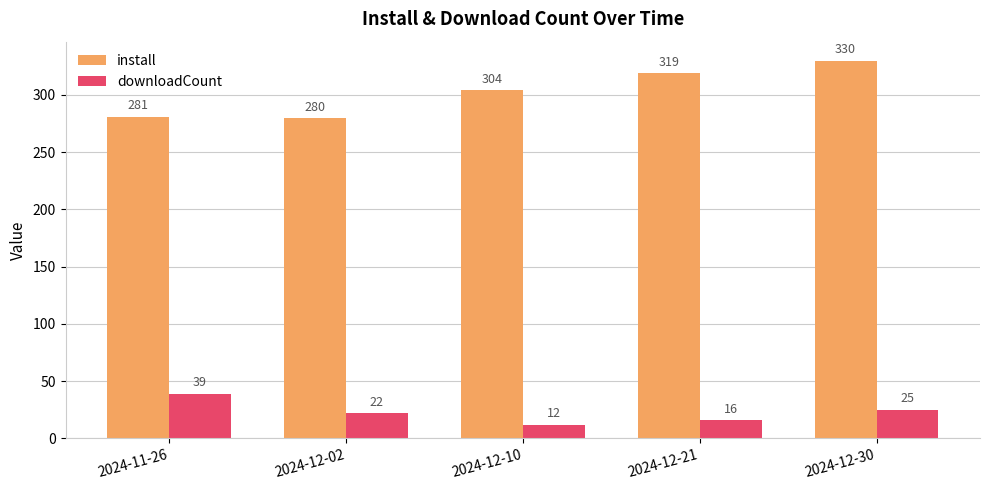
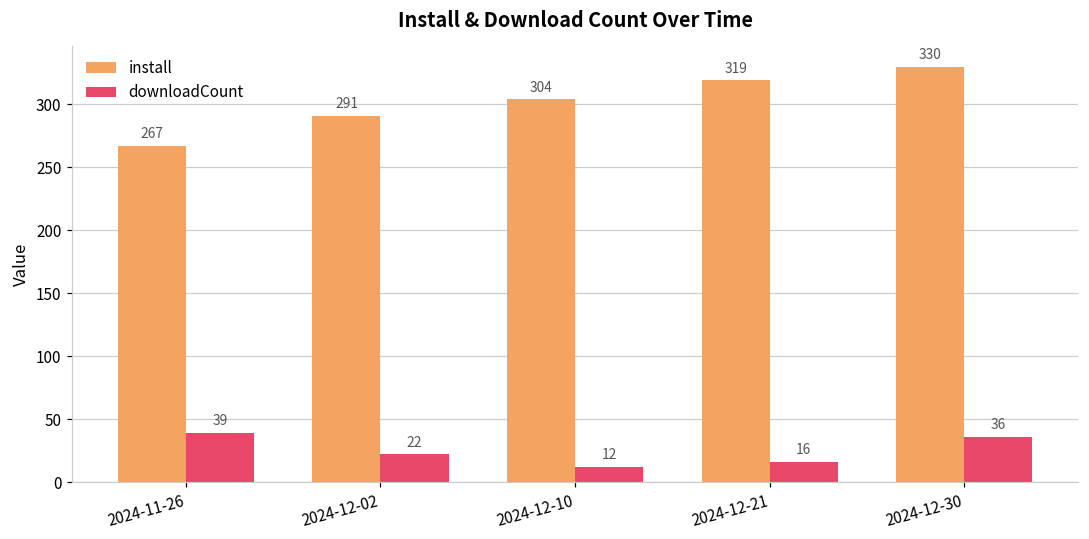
  {
    "install": {
-     "2024-11-26": 281,
-     "2024-12-02": 280,
+     "2024-11-26": 267,
+     "2024-12-02": 291,
      "2024-12-10": 304,
      "2024-12-21": 319,
      "2024-12-30": 330
    },
    "downloadCount": {
      "2024-11-26": 39,
      "2024-12-02": 22,
      "2024-12-10": 12,
      "2024-12-21": 16,
-     "2024-12-30": 25
+     "2024-12-30": 36
    }
  }
